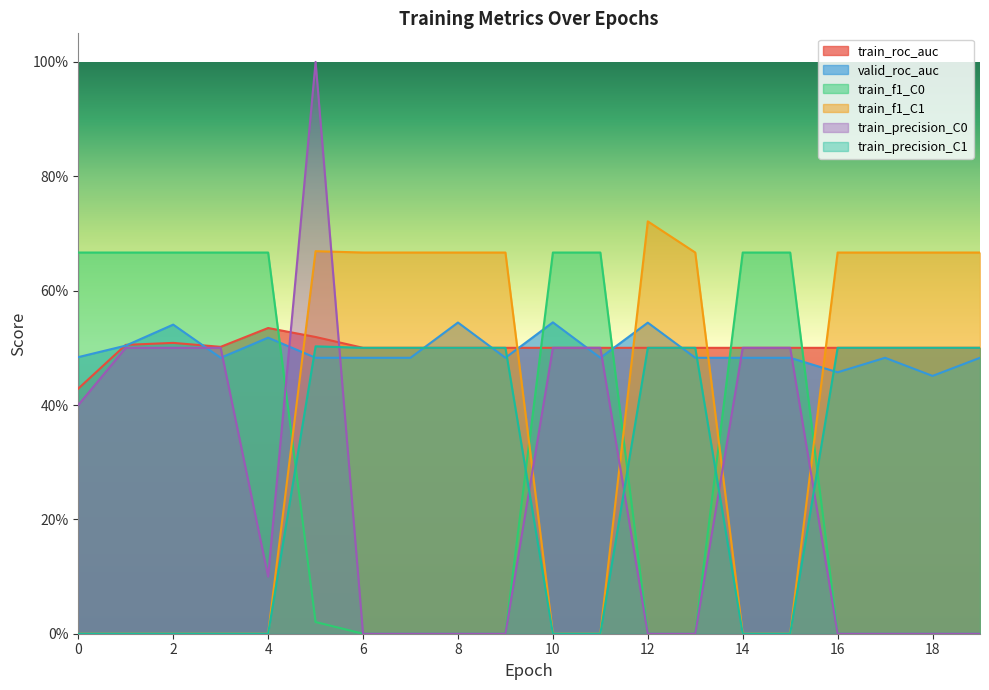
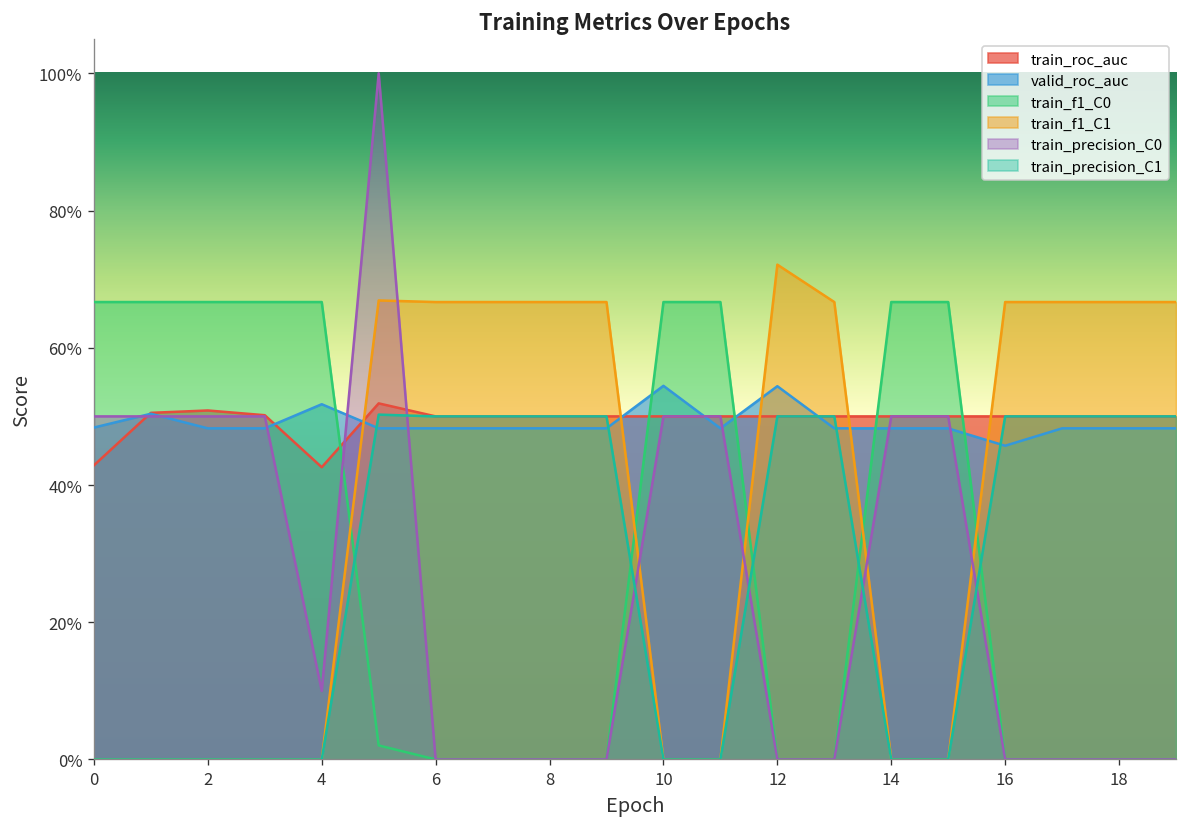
  {
    "train_roc_auc": {
      "0": "43%",
      "2": "51%",
-     "4": "53%"
+     "4": "43%"
    },
    "valid_roc_auc": {
      "0": "48%",
-     "2": "54%",
+     "2": "48%",
      "4": "52%",
      "6": "48%",
-     "8": "54%",
+     "8": "48%",
      "10": "54%",
      "12": "54%",
      "14": "48%",
      "16": "46%",
-     "18": "45%"
+     "18": "48%"
    },
    "train_f1_C1": {
      "6": "67%",
      "8": "67%",
      "12": "72%",
      "16": "67%",
      "18": "67%"
    },
    "train_precision_C0": {
-     "0": "40%",
+     "0": "50%",
      "2": "50%",
      "4": "10%"
    }
  }
